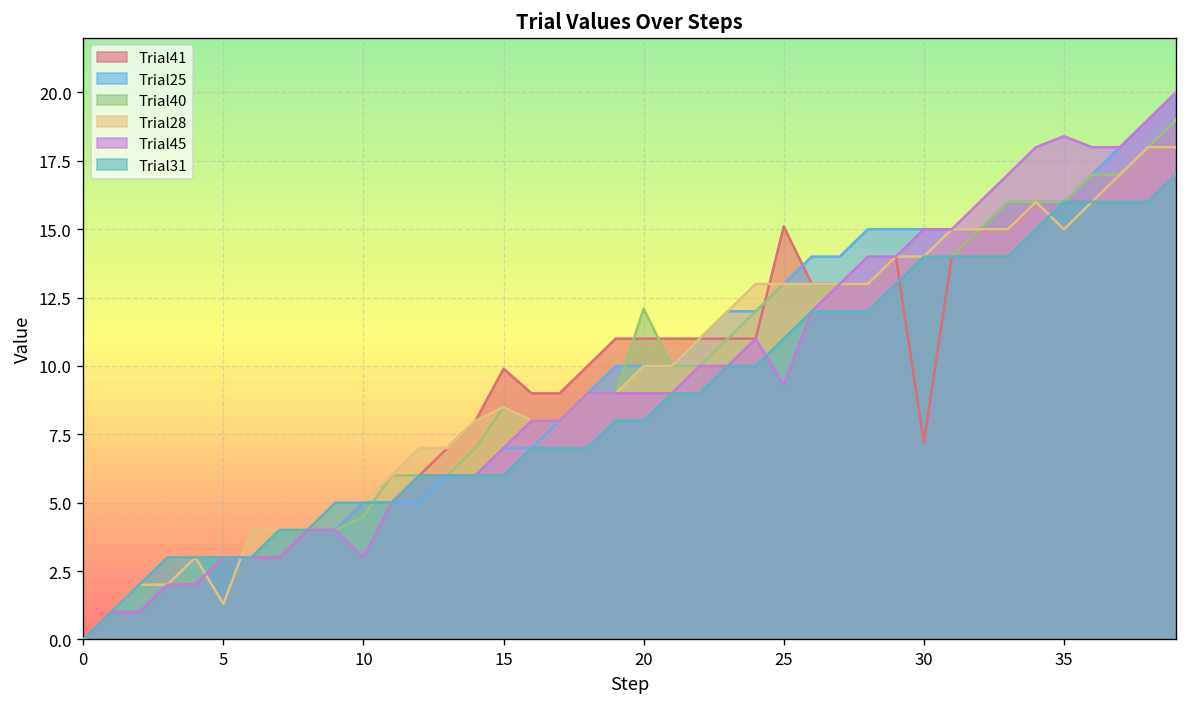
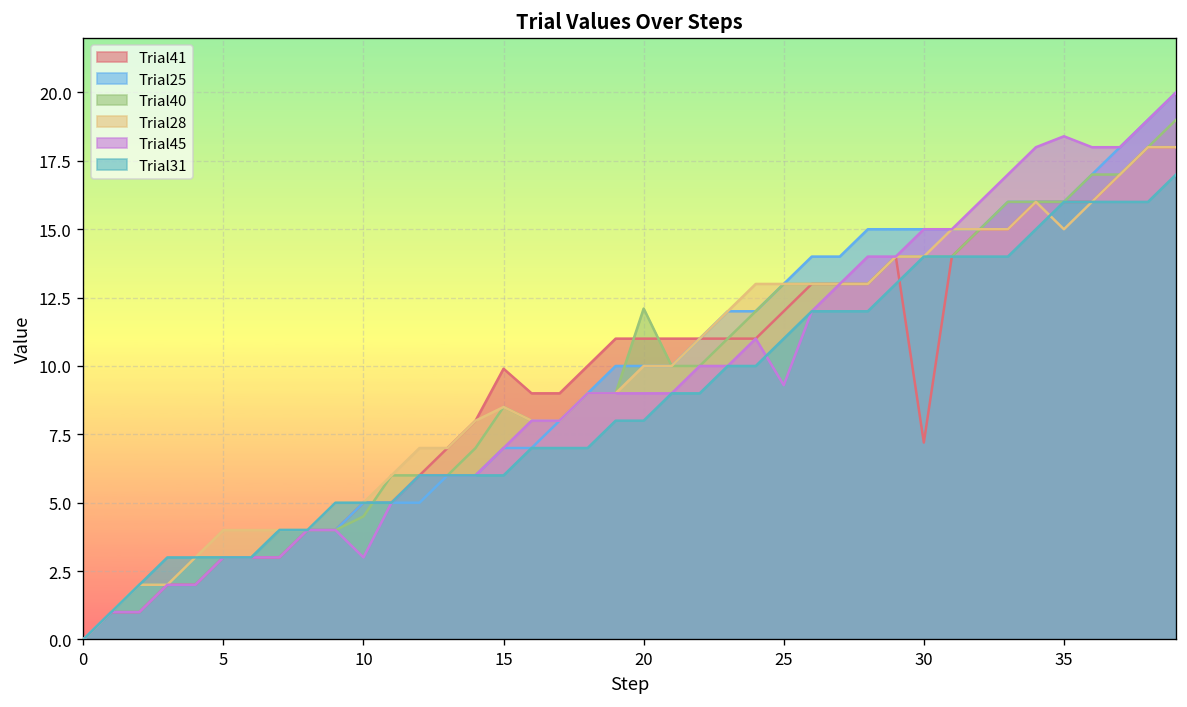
  {
    "Trial41": {
      "15": 9.9,
      "20": 11.0,
-     "25": 15.1,
+     "25": 12.0,
      "30": 7.2
    },
    "Trial40": {
      "10": 4.5,
      "20": 12.1
    },
    "Trial28": {
-     "5": 1.3,
+     "5": 4.0,
      "35": 15.0
    },
    "Trial45": {
      "10": 3.0,
      "20": 9.0,
      "25": 9.3,
      "35": 18.4
    }
  }
